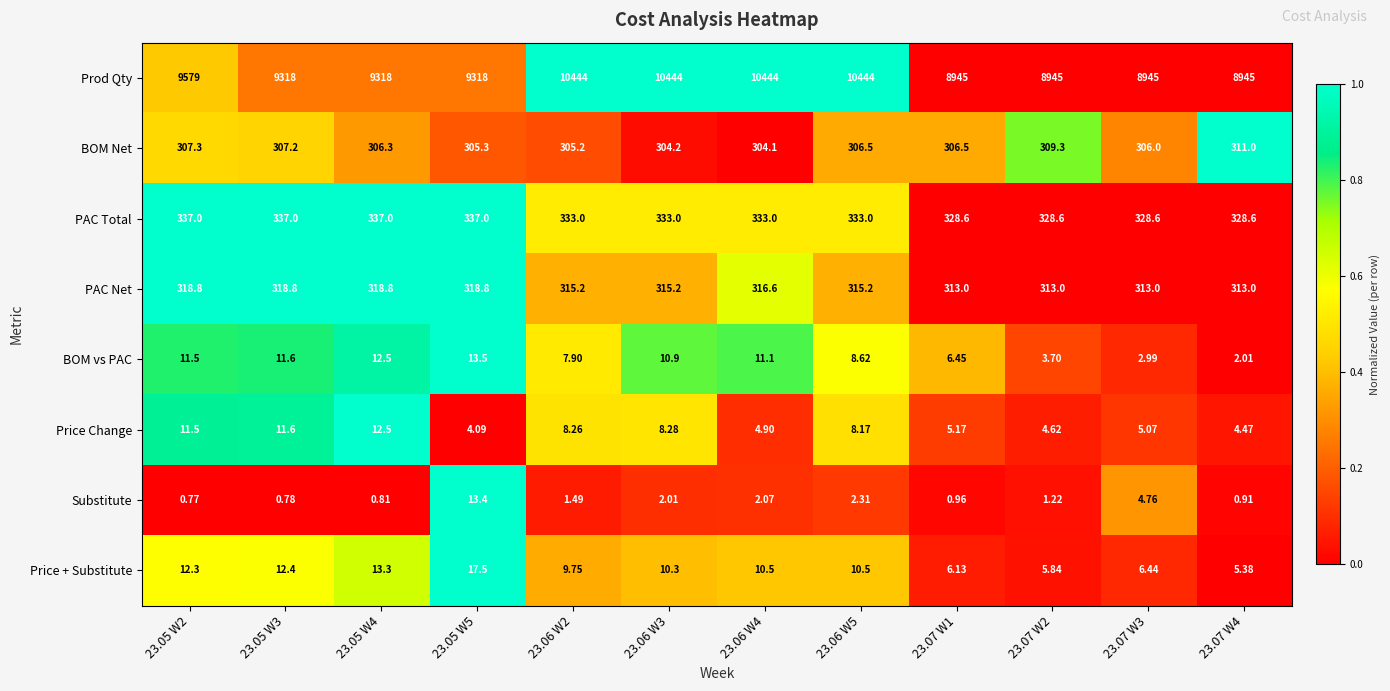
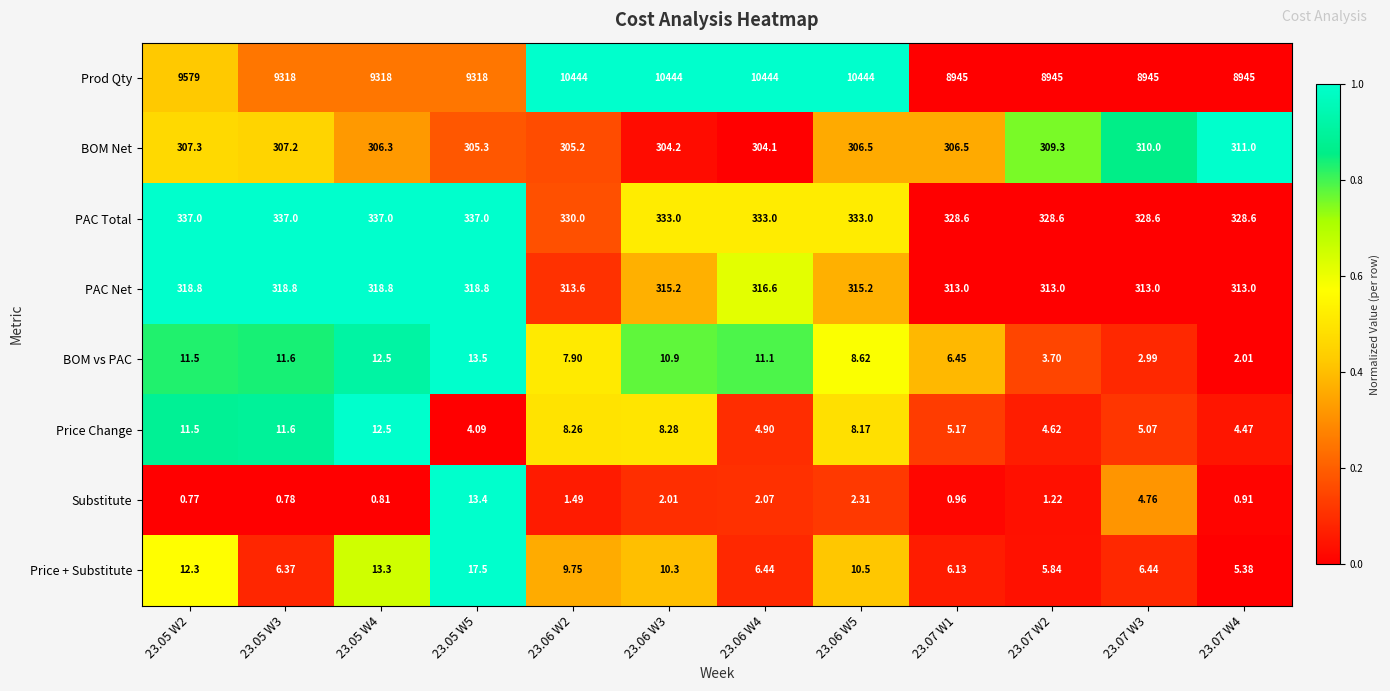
  {
    "Prod Qty": {
      "23.05 W2": 9579,
      "23.05 W3": 9318,
      "23.05 W4": 9318,
      "23.05 W5": 9318,
      "23.06 W2": 10444,
      "23.06 W3": 10444,
      "23.06 W4": 10444,
      "23.06 W5": 10444,
      "23.07 W1": 8945,
      "23.07 W2": 8945,
      "23.07 W3": 8945,
      "23.07 W4": 8945
    },
    "BOM Net": {
      "23.05 W2": 307.3,
      "23.05 W3": 307.2,
      "23.05 W4": 306.3,
      "23.05 W5": 305.3,
      "23.06 W2": 305.2,
      "23.06 W3": 304.2,
      "23.06 W4": 304.1,
      "23.06 W5": 306.5,
      "23.07 W1": 306.5,
      "23.07 W2": 309.3,
-     "23.07 W3": 306.0,
+     "23.07 W3": 310.0,
      "23.07 W4": 311.0
    },
    "PAC Total": {
      "23.05 W2": 337.0,
      "23.05 W3": 337.0,
      "23.05 W4": 337.0,
      "23.05 W5": 337.0,
-     "23.06 W2": 333.0,
+     "23.06 W2": 330.0,
      "23.06 W3": 333.0,
      "23.06 W4": 333.0,
      "23.06 W5": 333.0,
      "23.07 W1": 328.6,
      "23.07 W2": 328.6,
      "23.07 W3": 328.6,
      "23.07 W4": 328.6
    },
    "PAC Net": {
      "23.05 W2": 318.8,
      "23.05 W3": 318.8,
      "23.05 W4": 318.8,
      "23.05 W5": 318.8,
-     "23.06 W2": 315.2,
+     "23.06 W2": 313.6,
      "23.06 W3": 315.2,
      "23.06 W4": 316.6,
      "23.06 W5": 315.2,
      "23.07 W1": 313.0,
      "23.07 W2": 313.0,
      "23.07 W3": 313.0,
      "23.07 W4": 313.0
    },
    "BOM vs PAC": {
      "23.05 W2": 11.5,
      "23.05 W3": 11.6,
      "23.05 W4": 12.5,
      "23.05 W5": 13.5,
      "23.06 W2": 7.90,
      "23.06 W3": 10.9,
      "23.06 W4": 11.1,
      "23.06 W5": 8.62,
      "23.07 W1": 6.45,
      "23.07 W2": 3.70,
      "23.07 W3": 2.99,
      "23.07 W4": 2.01
    },
    "Price Change": {
      "23.05 W2": 11.5,
      "23.05 W3": 11.6,
      "23.05 W4": 12.5,
      "23.05 W5": 4.09,
      "23.06 W2": 8.26,
      "23.06 W3": 8.28,
      "23.06 W4": 4.90,
      "23.06 W5": 8.17,
      "23.07 W1": 5.17,
      "23.07 W2": 4.62,
      "23.07 W3": 5.07,
      "23.07 W4": 4.47
    },
    "Substitute": {
      "23.05 W2": 0.77,
      "23.05 W3": 0.78,
      "23.05 W4": 0.81,
      "23.05 W5": 13.4,
      "23.06 W2": 1.49,
      "23.06 W3": 2.01,
      "23.06 W4": 2.07,
      "23.06 W5": 2.31,
      "23.07 W1": 0.96,
      "23.07 W2": 1.22,
      "23.07 W3": 4.76,
      "23.07 W4": 0.91
    },
    "Price + Substitute": {
      "23.05 W2": 12.3,
-     "23.05 W3": 12.4,
+     "23.05 W3": 6.37,
      "23.05 W4": 13.3,
      "23.05 W5": 17.5,
      "23.06 W2": 9.75,
      "23.06 W3": 10.3,
-     "23.06 W4": 10.5,
+     "23.06 W4": 6.44,
      "23.06 W5": 10.5,
      "23.07 W1": 6.13,
      "23.07 W2": 5.84,
      "23.07 W3": 6.44,
      "23.07 W4": 5.38
    }
  }
